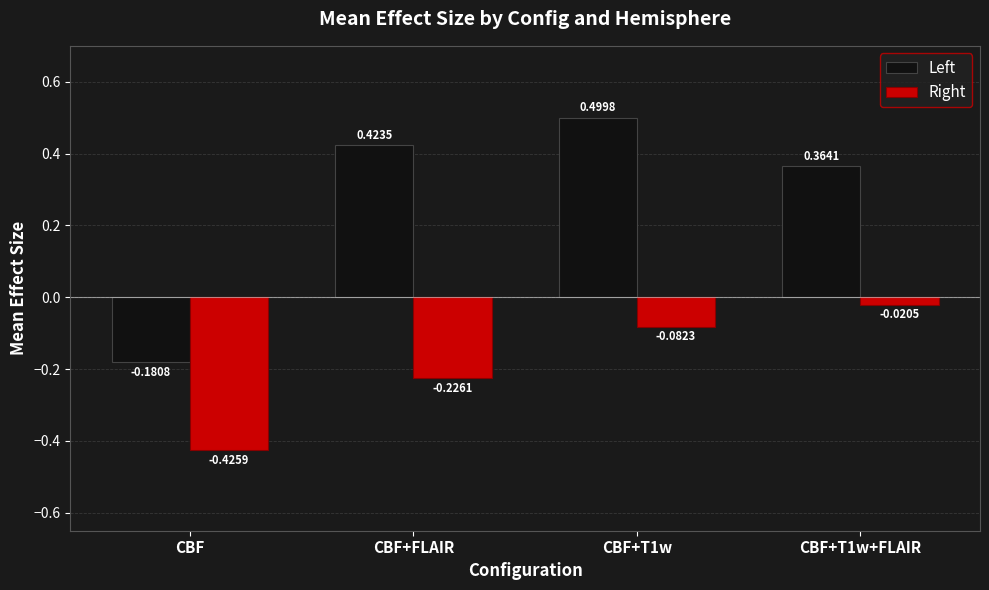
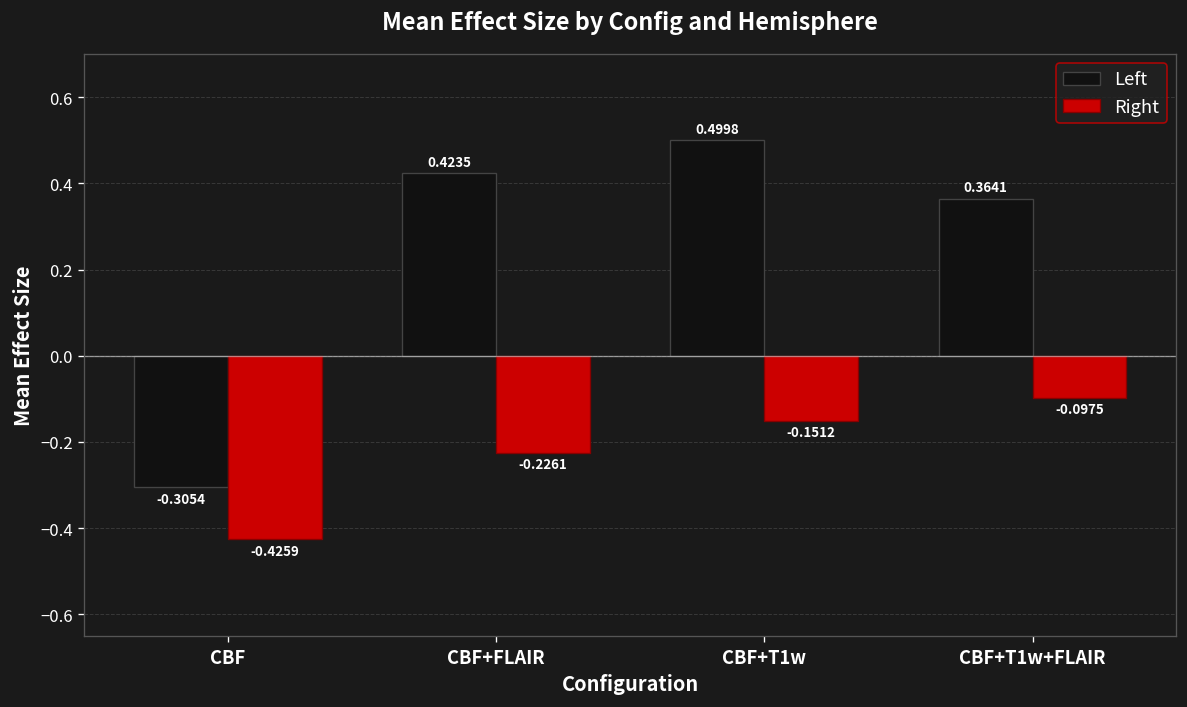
  {
    "Left": {
-     "CBF": -0.1808,
+     "CBF": -0.3054,
      "CBF+FLAIR": 0.4235,
      "CBF+T1w": 0.4998,
      "CBF+T1w+FLAIR": 0.3641
    },
    "Right": {
      "CBF": -0.4259,
      "CBF+FLAIR": -0.2261,
-     "CBF+T1w": -0.0823,
-     "CBF+T1w+FLAIR": -0.0205
+     "CBF+T1w": -0.1512,
+     "CBF+T1w+FLAIR": -0.0975
    }
  }
